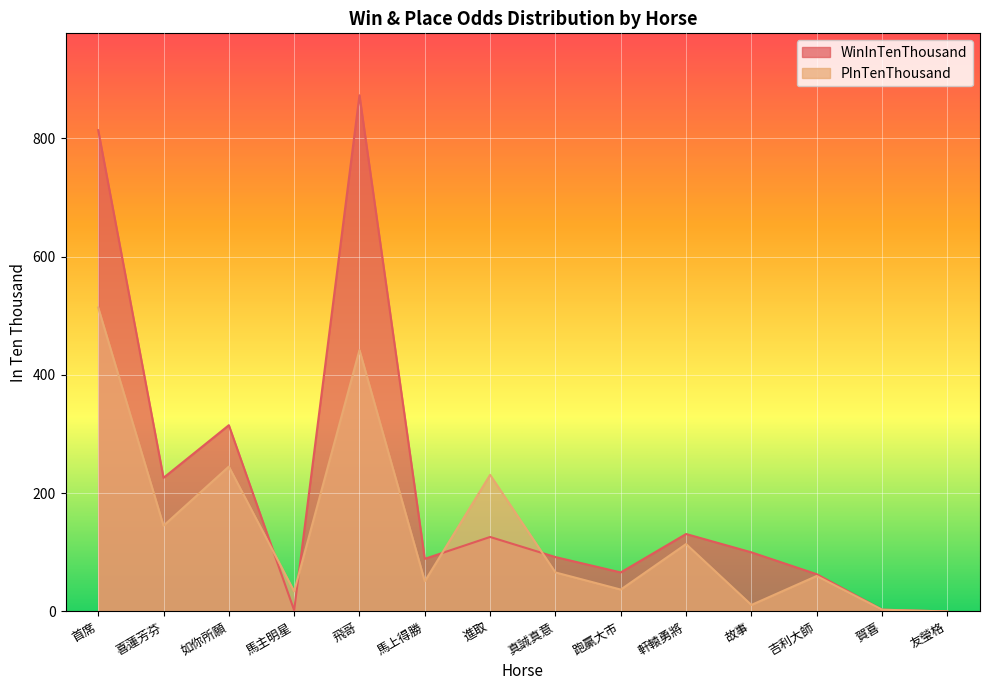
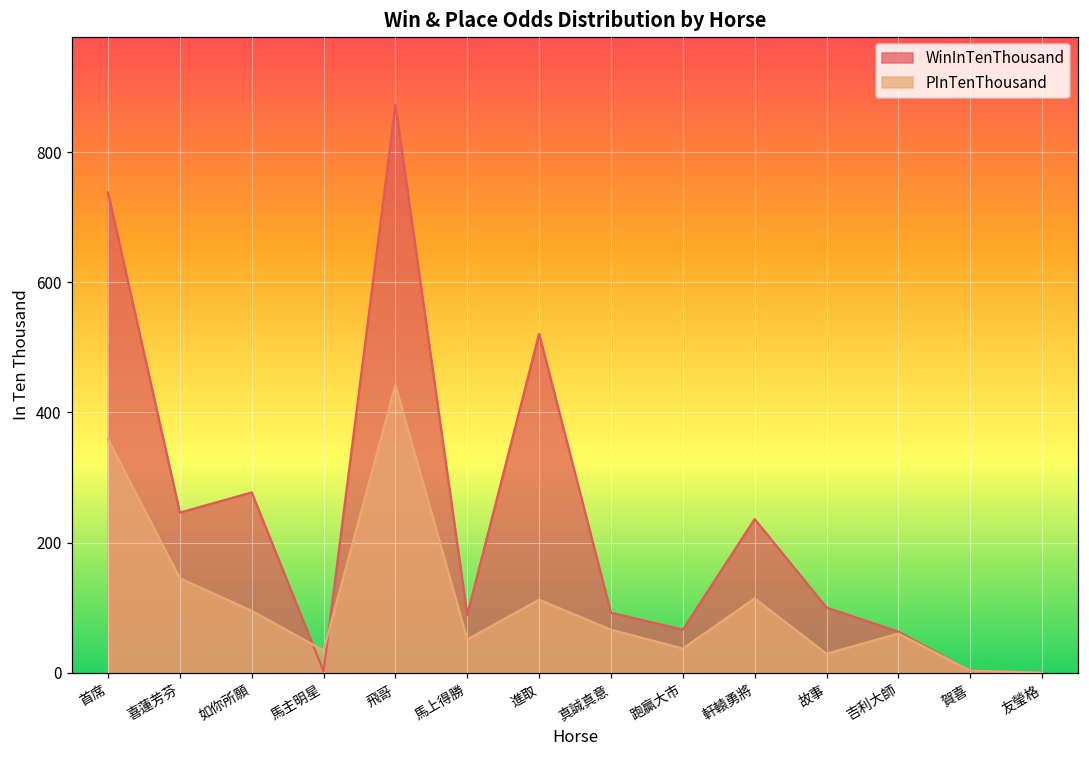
  {
    "WinInTenThousand": {
-     "首席": 810,
-     "喜蓮芳芬": 230,
-     "如你所願": 320,
+     "首席": 740,
+     "喜蓮芳芬": 250,
+     "如你所願": 280,
      "馬主明星": 0,
      "飛哥": 870,
      "馬上得勝": 90,
-     "進取": 130,
+     "進取": 520,
      "真誠真意": 90,
      "跑贏大市": 70,
-     "軒轅勇將": 130,
+     "軒轅勇將": 240,
      "故事": 100
    },
    "PInTenThousand": {
-     "首席": 510,
+     "首席": 360,
      "喜蓮芳芬": 150,
-     "如你所願": 250,
+     "如你所願": 100,
      "馬主明星": 30,
      "飛哥": 440,
      "馬上得勝": 50,
-     "進取": 230,
+     "進取": 110,
      "真誠真意": 70,
      "跑贏大市": 40,
      "軒轅勇將": 110,
-     "故事": 10
+     "故事": 30
    }
  }
